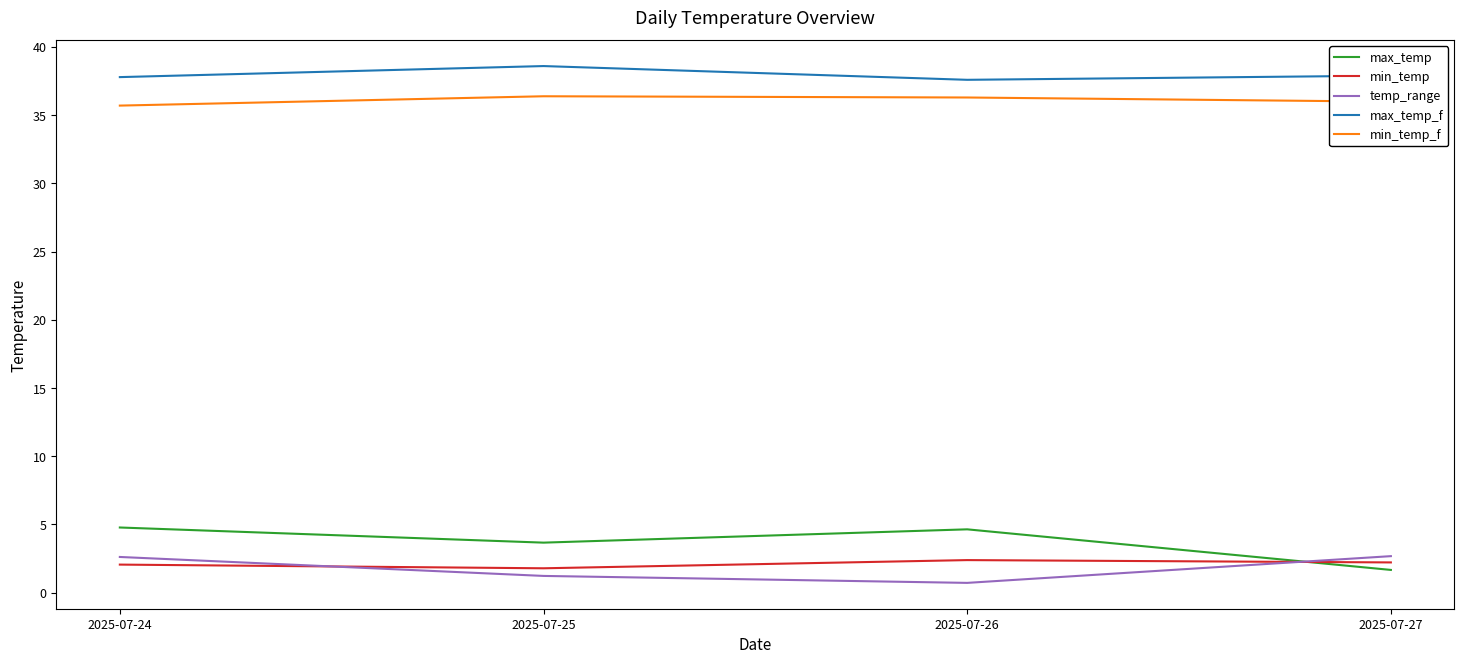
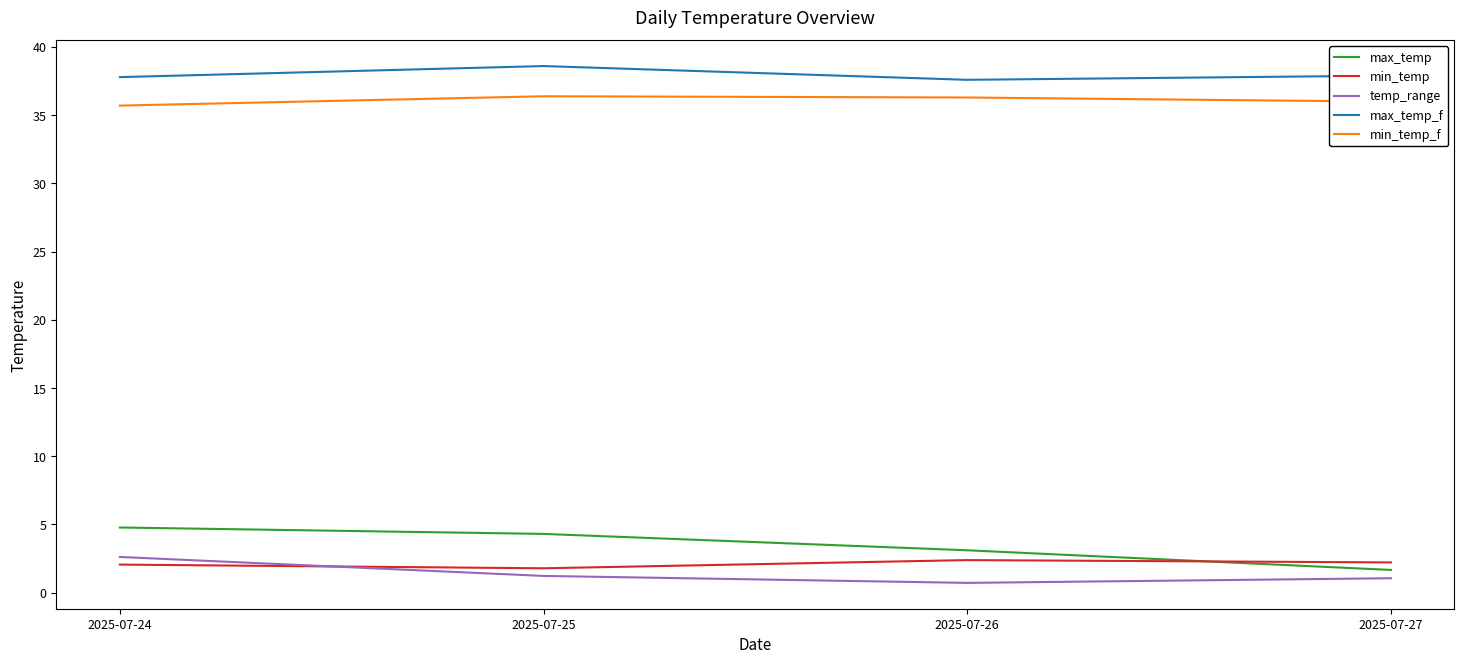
  {
    "max_temp": {
      "2025-07-24": 4.8,
-     "2025-07-25": 3.7,
-     "2025-07-26": 4.6,
+     "2025-07-25": 4.3,
+     "2025-07-26": 3.1,
      "2025-07-27": 1.7
    },
    "min_temp": {
      "2025-07-24": 2.1,
      "2025-07-25": 1.8,
      "2025-07-26": 2.4,
      "2025-07-27": 2.2
    },
    "temp_range": {
      "2025-07-24": 2.6,
      "2025-07-25": 1.2,
      "2025-07-26": 0.7,
-     "2025-07-27": 2.7
+     "2025-07-27": 1.1
    },
    "max_temp_f": {
      "2025-07-24": 37.8,
      "2025-07-25": 38.6,
      "2025-07-26": 37.6
    },
    "min_temp_f": {
      "2025-07-24": 35.7,
      "2025-07-25": 36.4,
      "2025-07-26": 36.3
    }
  }
